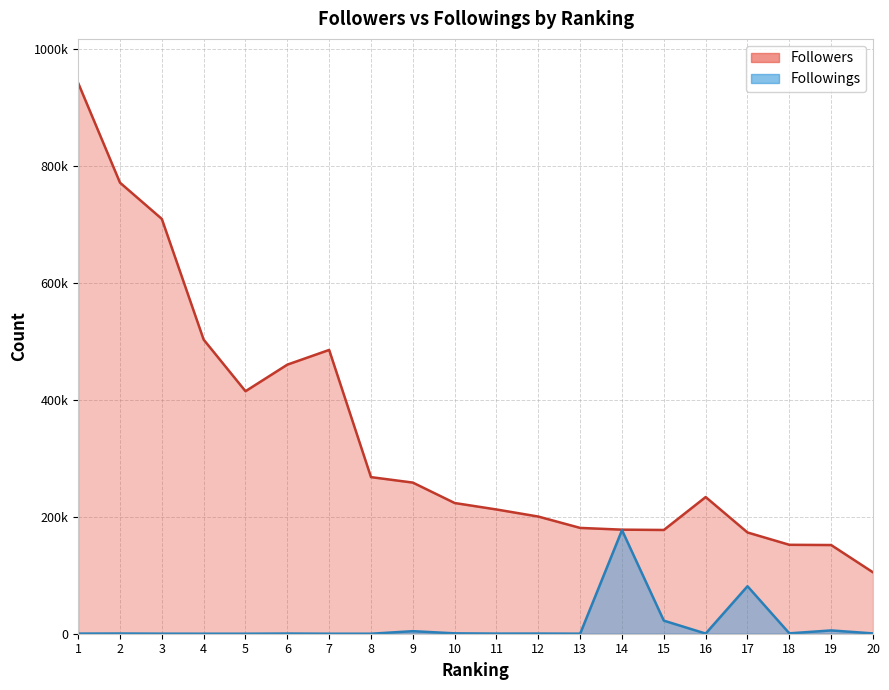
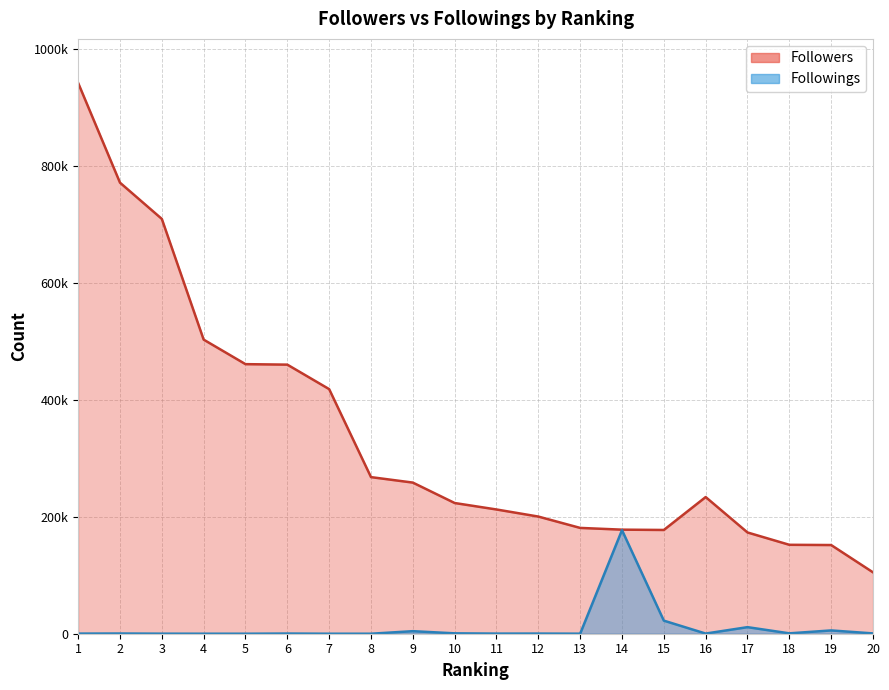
  {
    "Followers": {
      "1": 940000,
      "2": 770000,
      "3": 710000,
      "4": 500000,
-     "5": 410000,
+     "5": 460000,
      "6": 460000,
-     "7": 490000,
+     "7": 420000,
      "8": 270000,
      "9": 260000,
      "10": 220000,
      "11": 210000,
      "12": 200000,
      "13": 180000,
      "15": 180000,
      "16": 230000,
      "17": 170000,
      "18": 150000,
      "19": 150000,
      "20": 100000
    },
    "Followings": {
      "1": 0,
      "2": 0,
      "3": 0,
      "4": 0,
      "5": 0,
      "6": 0,
      "7": 0,
      "8": 0,
      "9": 0,
      "10": 0,
      "11": 0,
      "12": 0,
      "13": 0,
      "15": 20000,
      "16": 0,
-     "17": 80000,
+     "17": 10000,
      "18": 0,
      "19": 10000,
      "20": 0
    }
  }
